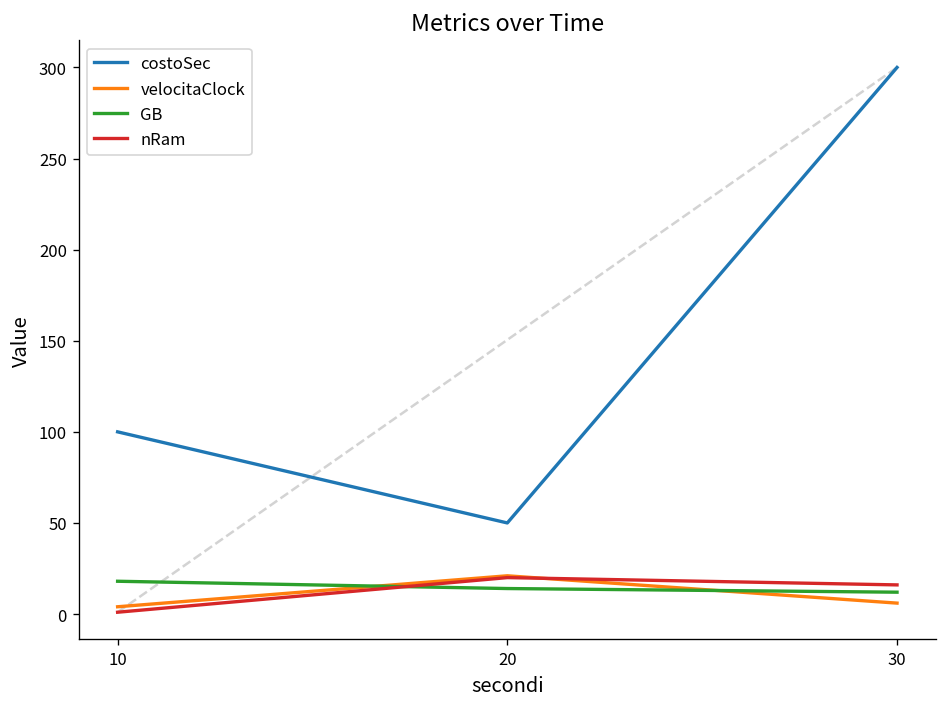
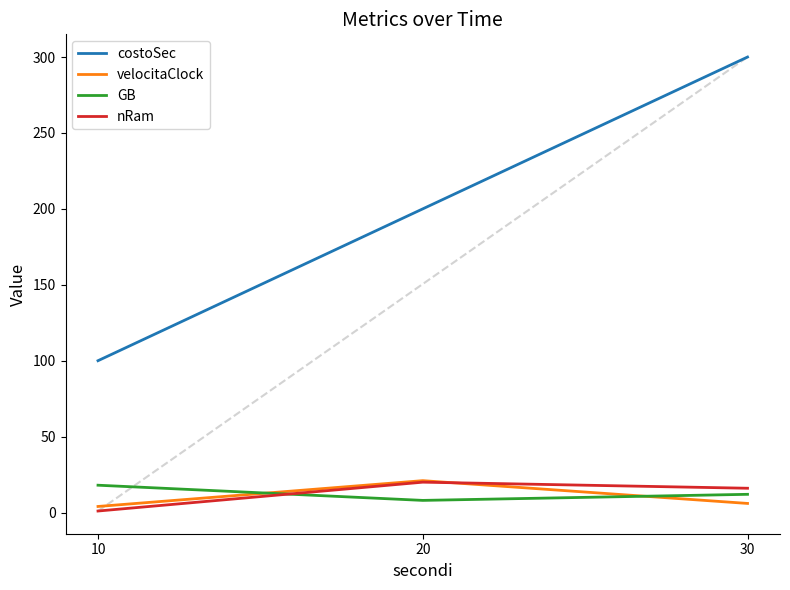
  {
    "costoSec": {
      "10": 100,
-     "20": 50
+     "20": 200
    },
    "velocitaClock": {
      "10": 4,
      "30": 6
    },
    "GB": {
      "10": 18,
-     "20": 14,
+     "20": 8,
      "30": 12
    },
    "nRam": {
      "30": 16
    }
  }
